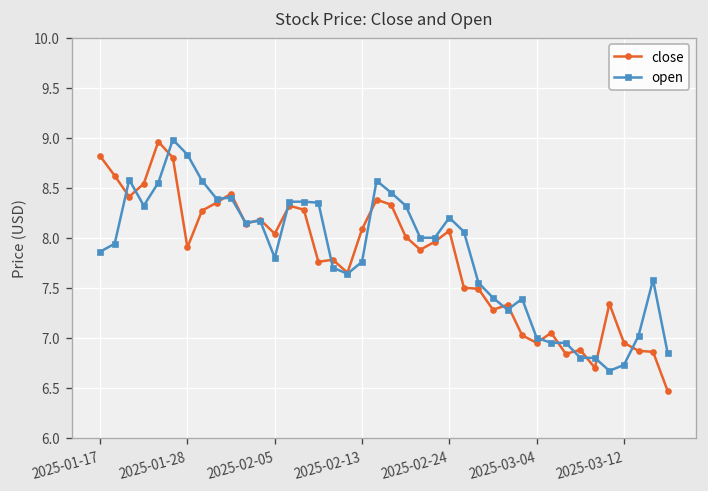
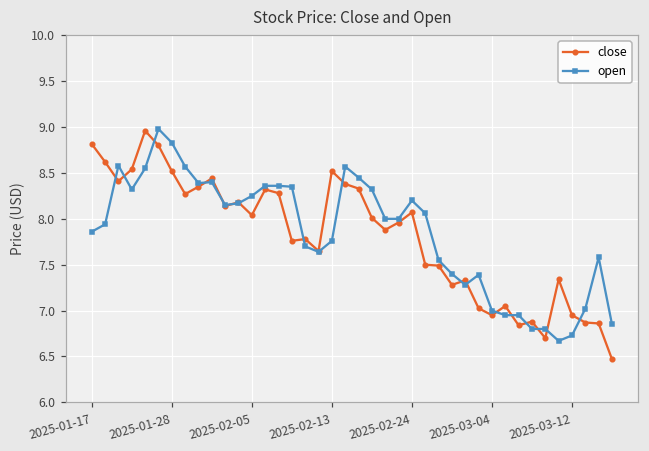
  {
    "close": {
      "2025-01-17": 8.8,
-     "2025-01-28": 7.9,
+     "2025-01-28": 8.5,
      "2025-02-05": 8.0,
-     "2025-02-13": 8.1,
+     "2025-02-13": 8.5,
      "2025-02-24": 8.1,
      "2025-03-04": 6.9,
      "2025-03-12": 6.9
    },
    "open": {
      "2025-01-17": 7.9,
      "2025-01-28": 8.8,
-     "2025-02-05": 7.8,
+     "2025-02-05": 8.3,
      "2025-02-13": 7.8,
      "2025-02-24": 8.2,
      "2025-03-04": 7.0,
      "2025-03-12": 6.7
    }
  }
